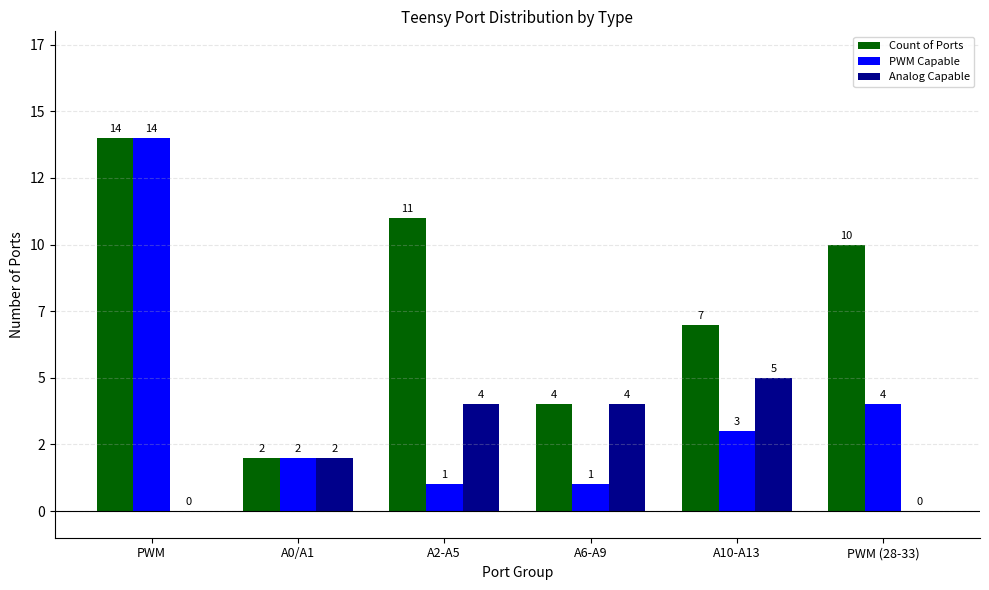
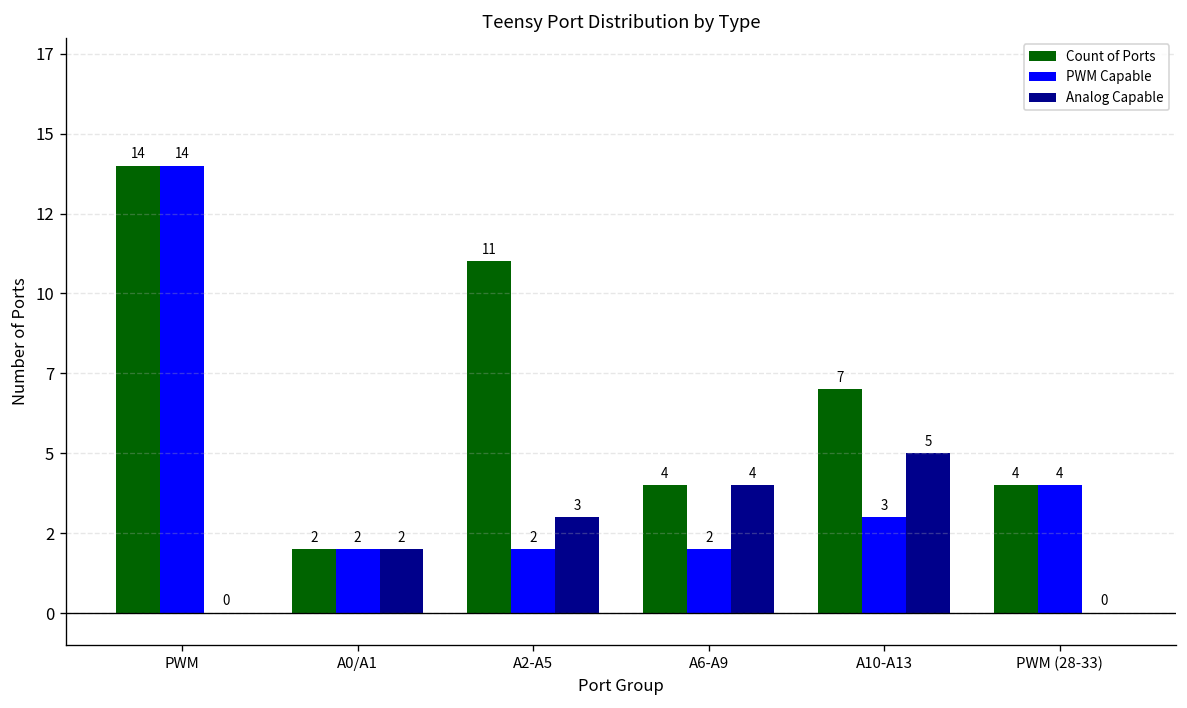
  {
    "Count of Ports": {
      "PWM": 14,
      "A0/A1": 2,
      "A2-A5": 11,
      "A6-A9": 4,
      "A10-A13": 7,
-     "PWM (28-33)": 10
+     "PWM (28-33)": 4
    },
    "PWM Capable": {
      "PWM": 14,
      "A0/A1": 2,
-     "A2-A5": 1,
-     "A6-A9": 1,
+     "A2-A5": 2,
+     "A6-A9": 2,
      "A10-A13": 3,
      "PWM (28-33)": 4
    },
    "Analog Capable": {
      "PWM": 0,
      "A0/A1": 2,
-     "A2-A5": 4,
+     "A2-A5": 3,
      "A6-A9": 4,
      "A10-A13": 5,
      "PWM (28-33)": 0
    }
  }
